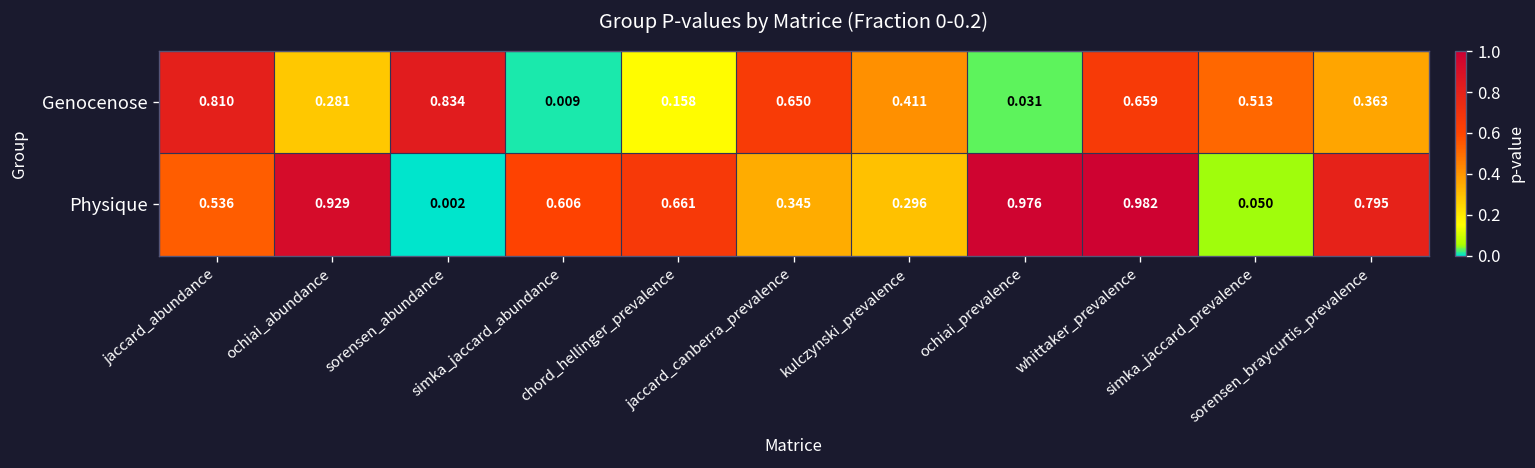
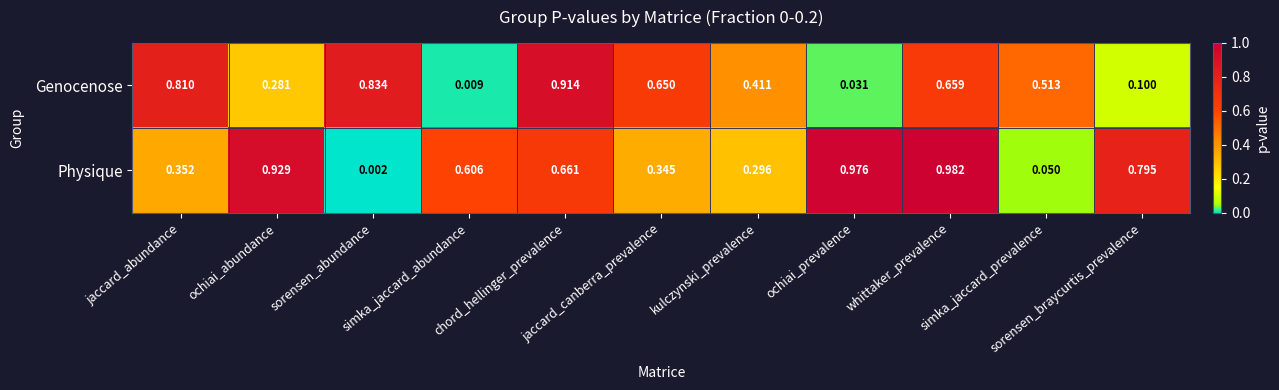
  {
    "Genocenose": {
      "jaccard_abundance": 0.810,
      "ochiai_abundance": 0.281,
      "sorensen_abundance": 0.834,
      "simka_jaccard_abundance": 0.009,
-     "chord_hellinger_prevalence": 0.158,
+     "chord_hellinger_prevalence": 0.914,
      "jaccard_canberra_prevalence": 0.650,
      "kulczynski_prevalence": 0.411,
      "ochiai_prevalence": 0.031,
      "whittaker_prevalence": 0.659,
      "simka_jaccard_prevalence": 0.513,
-     "sorensen_braycurtis_prevalence": 0.363
+     "sorensen_braycurtis_prevalence": 0.100
    },
    "Physique": {
-     "jaccard_abundance": 0.536,
+     "jaccard_abundance": 0.352,
      "ochiai_abundance": 0.929,
      "sorensen_abundance": 0.002,
      "simka_jaccard_abundance": 0.606,
      "chord_hellinger_prevalence": 0.661,
      "jaccard_canberra_prevalence": 0.345,
      "kulczynski_prevalence": 0.296,
      "ochiai_prevalence": 0.976,
      "whittaker_prevalence": 0.982,
      "simka_jaccard_prevalence": 0.050,
      "sorensen_braycurtis_prevalence": 0.795
    }
  }
